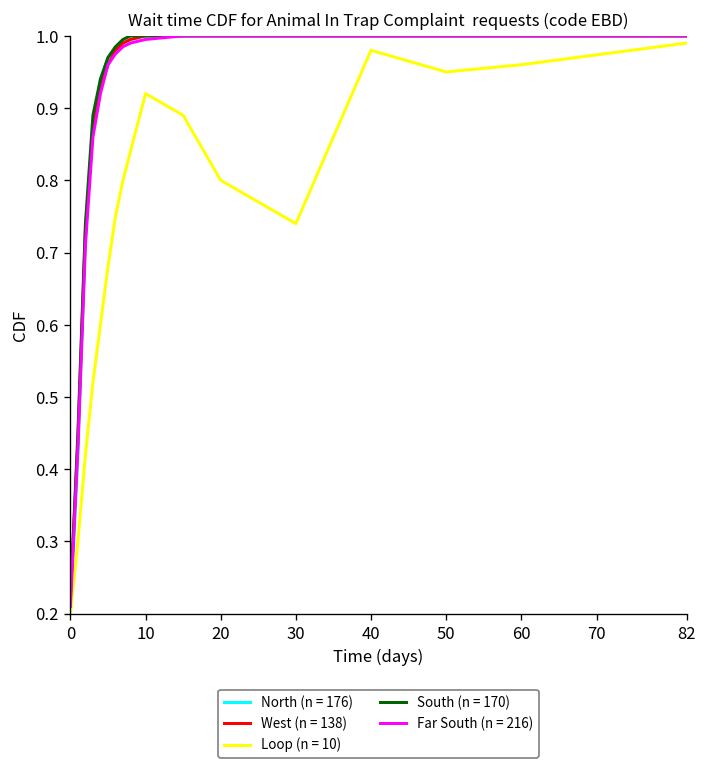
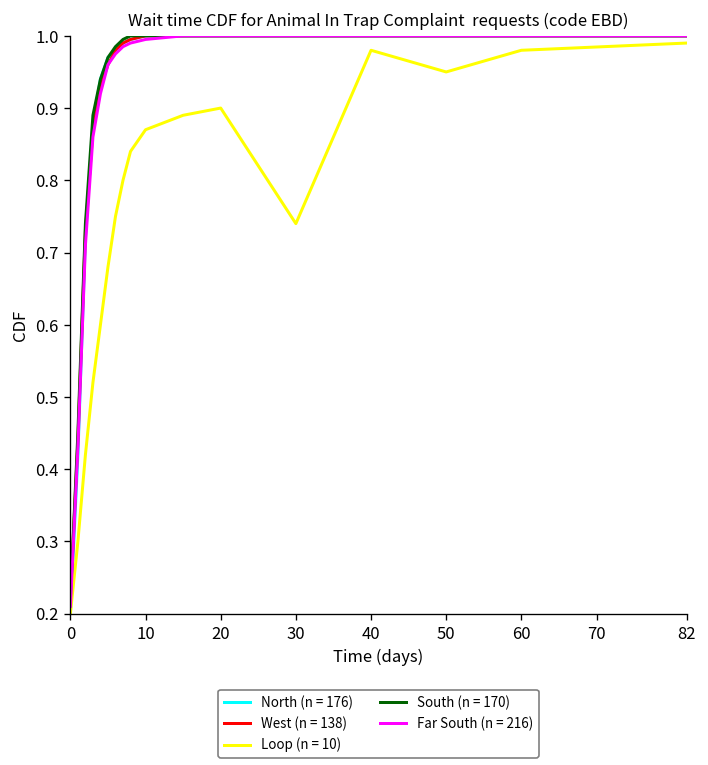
  {
    "Loop (n = 10)": {
-     "10": 0.92,
-     "20": 0.8,
+     "10": 0.87,
+     "20": 0.9,
      "30": 0.74,
      "40": 0.98,
      "50": 0.95,
-     "60": 0.96,
+     "60": 0.98,
      "82": 0.99
    },
    "Far South (n = 216)": {
      "0": 0.21,
      "10": 1.00
    }
  }
